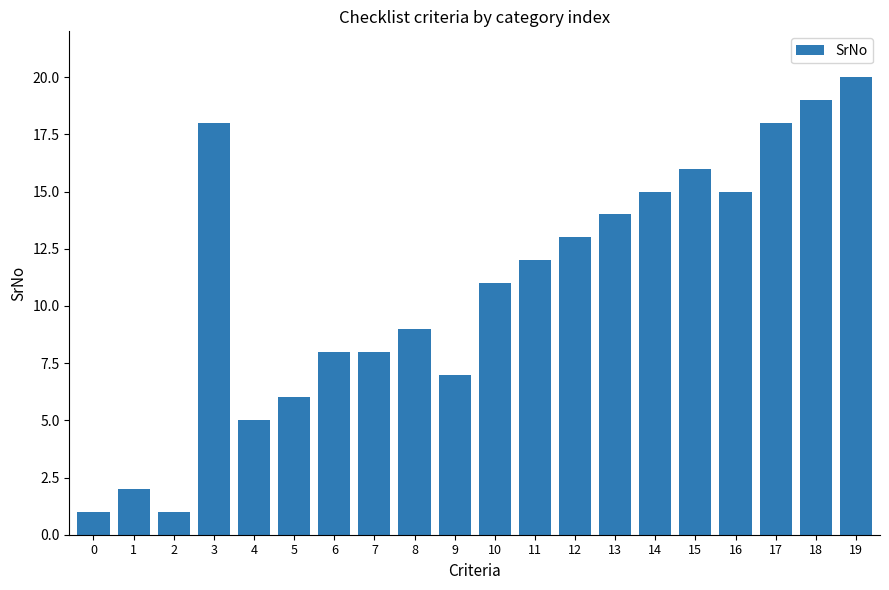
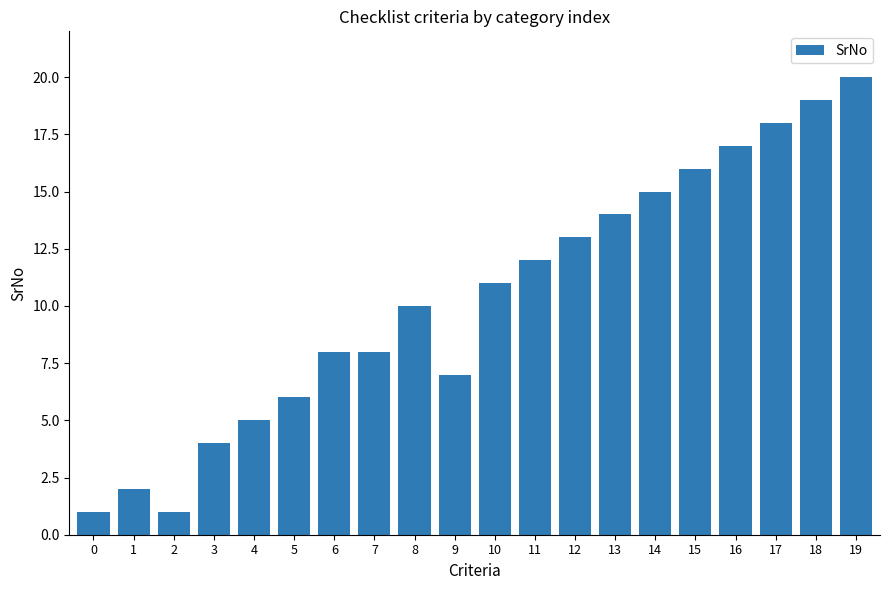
  {
    "0": 1,
    "1": 2,
    "2": 1,
-   "3": 18,
+   "3": 4,
    "4": 5,
    "5": 6,
    "6": 8,
    "7": 8,
-   "8": 9,
+   "8": 10,
    "9": 7,
    "10": 11,
    "11": 12,
    "12": 13,
    "13": 14,
    "14": 15,
    "15": 16,
-   "16": 15,
+   "16": 17,
    "17": 18,
    "18": 19,
    "19": 20
  }
